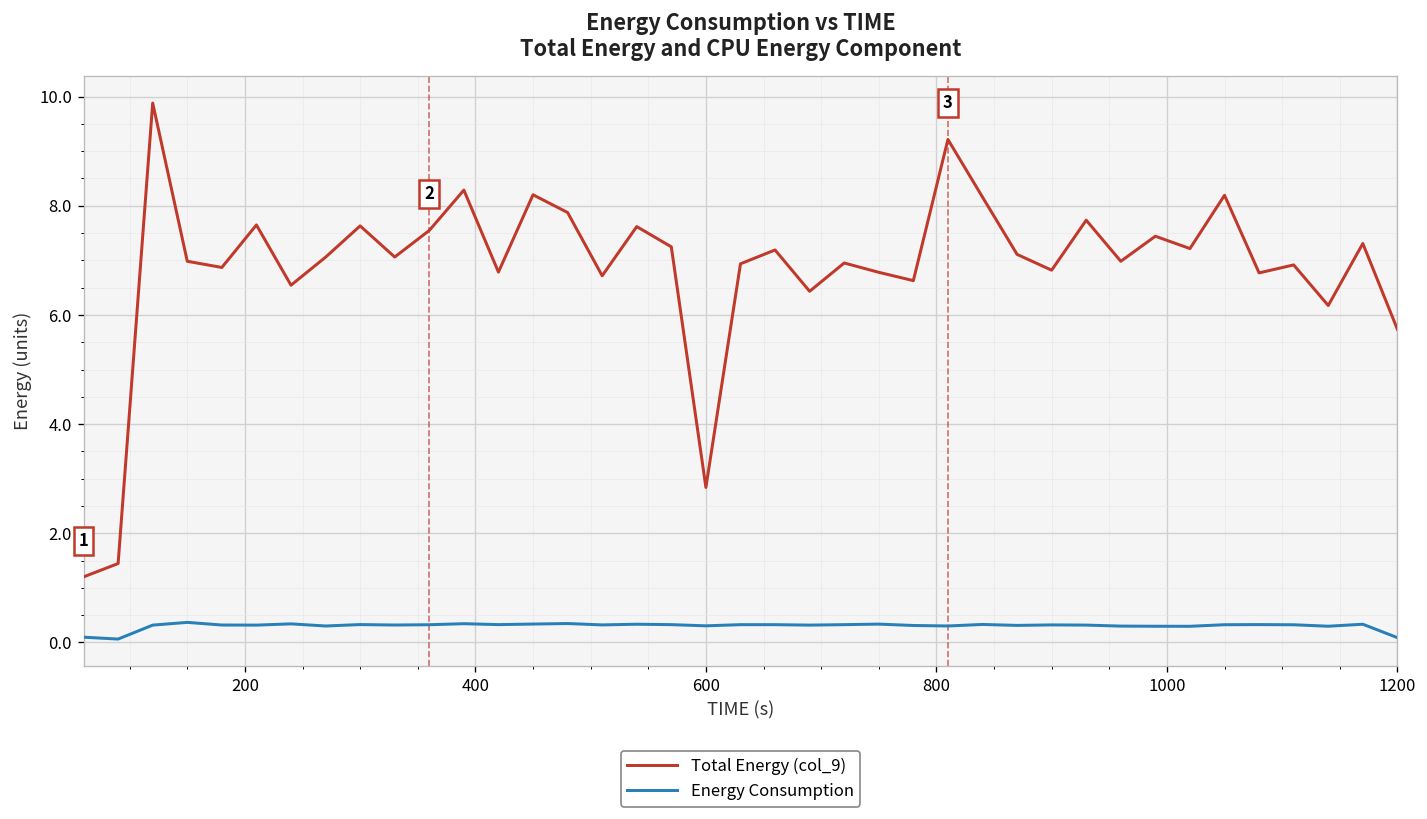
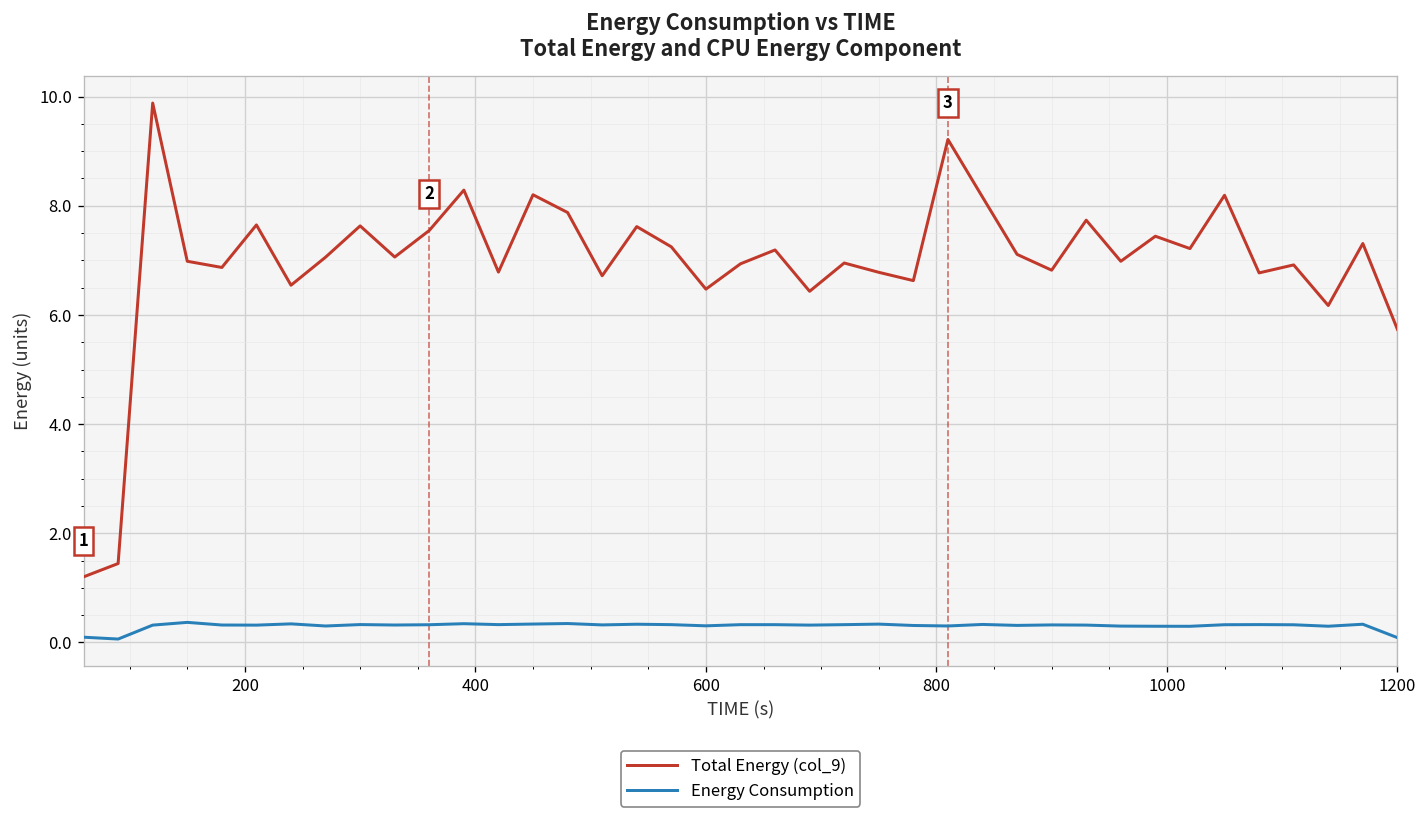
  {
    "Total Energy (col_9)": {
-     "600": 2.8,
+     "600": 6.5,
      "1200": 5.7
    },
    "Energy Consumption": {
      "600": 0.3,
      "1200": 0.1
    }
  }
